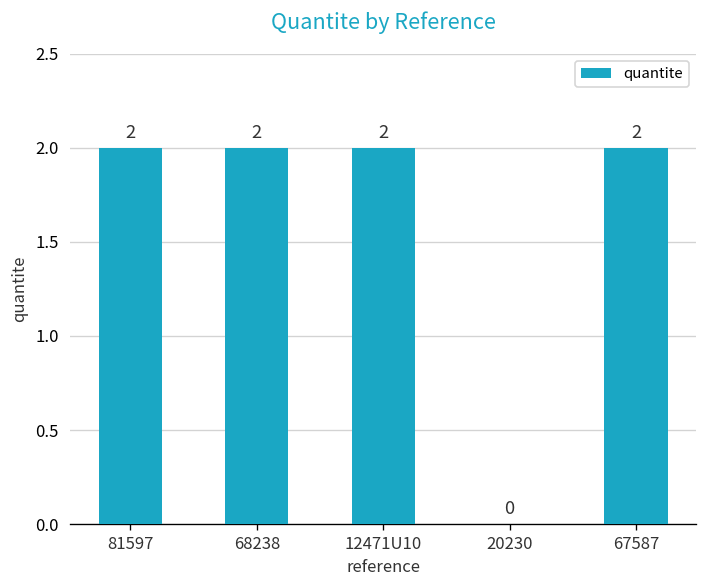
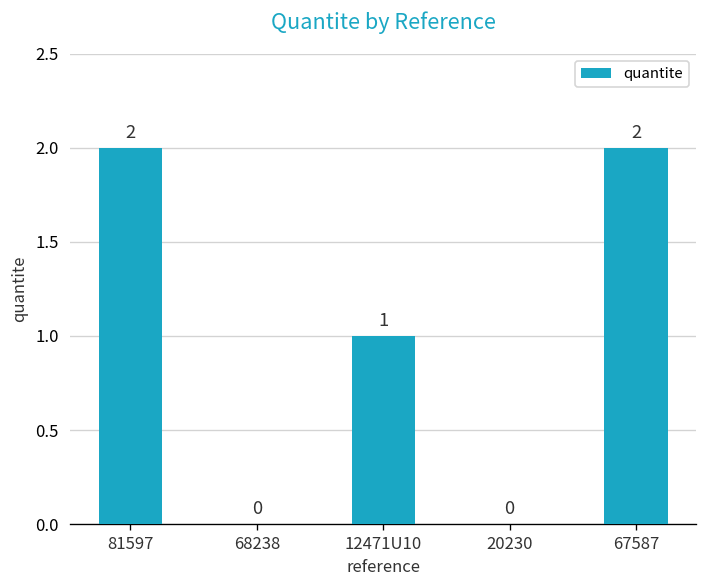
  {
    "81597": 2,
-   "68238": 2,
-   "12471U10": 2,
+   "68238": 0,
+   "12471U10": 1,
    "20230": 0,
    "67587": 2
  }
